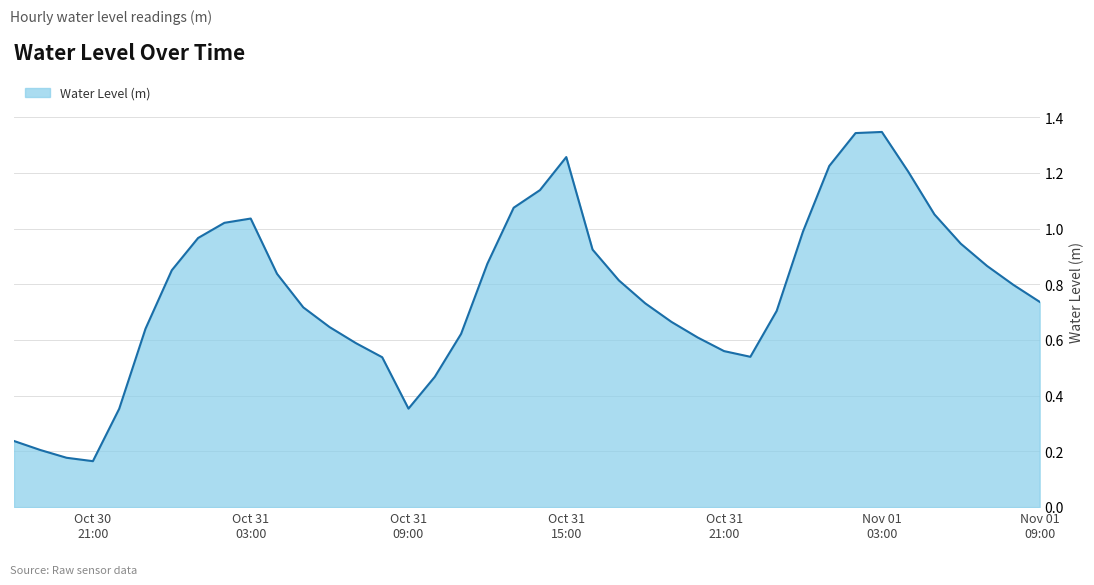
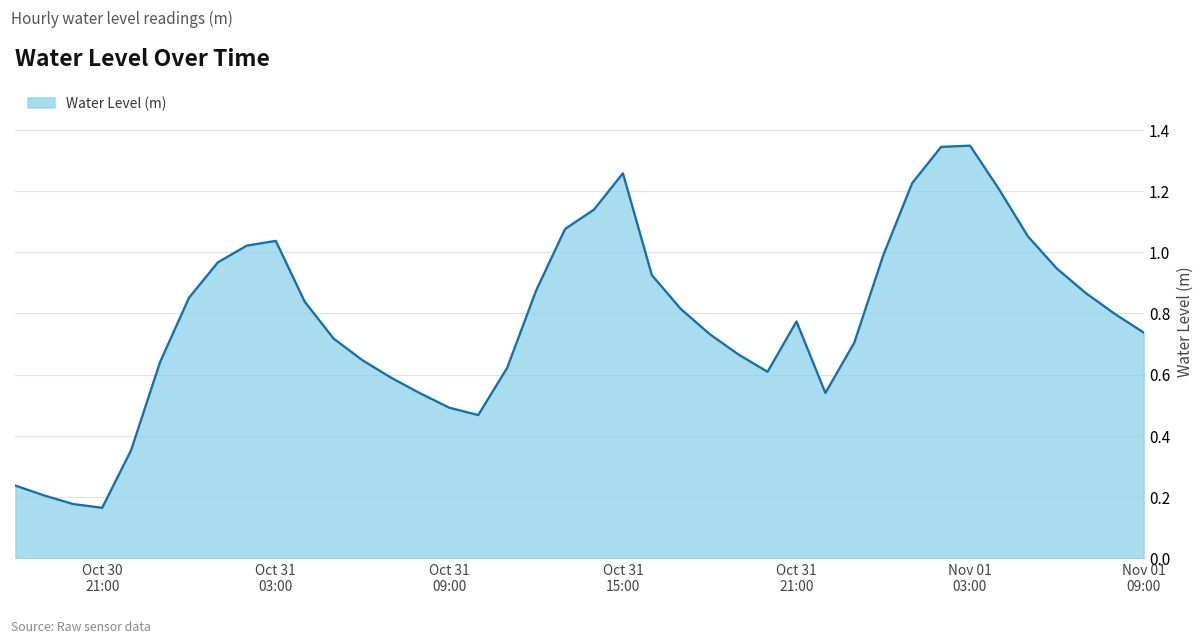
  {
    "Oct 30 21:00": 0.17,
    "Oct 31 03:00": 1.04,
-   "Oct 31 09:00": 0.35,
+   "Oct 31 09:00": 0.49,
    "Oct 31 15:00": 1.26,
-   "Oct 31 21:00": 0.56,
+   "Oct 31 21:00": 0.77,
    "Nov 01 03:00": 1.35,
    "Nov 01 09:00": 0.74
  }
